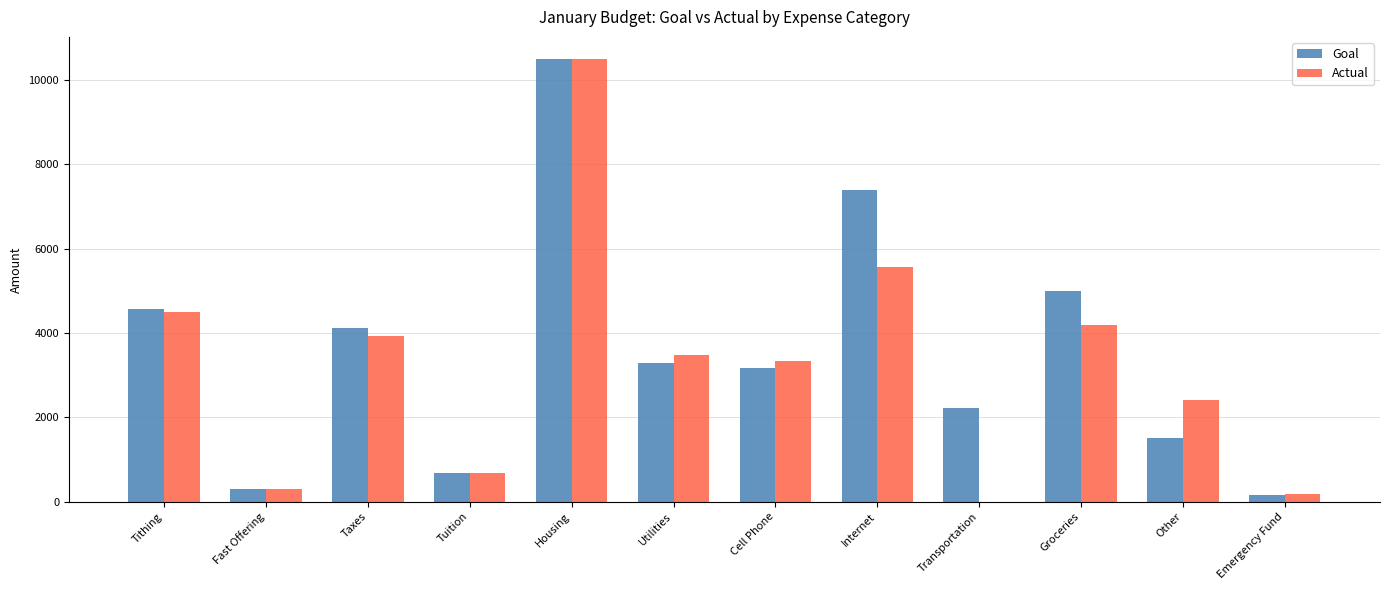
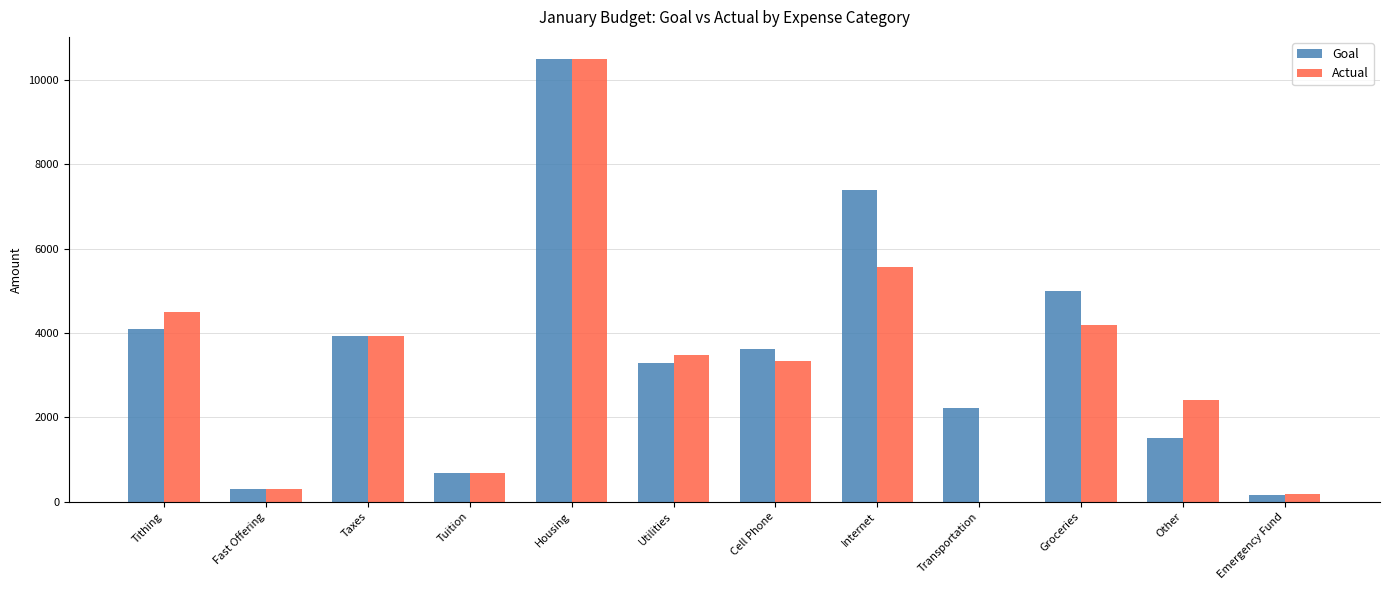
  {
    "Goal": {
-     "Tithing": 4600,
+     "Tithing": 4100,
      "Fast Offering": 300,
-     "Taxes": 4100,
+     "Taxes": 3900,
      "Tuition": 700,
      "Housing": 10500,
      "Utilities": 3300,
-     "Cell Phone": 3200,
+     "Cell Phone": 3600,
      "Internet": 7400,
      "Transportation": 2200,
      "Groceries": 5000,
      "Other": 1500,
      "Emergency Fund": 200
    },
    "Actual": {
      "Tithing": 4500,
      "Fast Offering": 300,
      "Taxes": 3900,
      "Tuition": 700,
      "Housing": 10500,
      "Utilities": 3500,
      "Cell Phone": 3300,
      "Internet": 5600,
      "Transportation": 0,
      "Groceries": 4200,
      "Other": 2400,
      "Emergency Fund": 200
    }
  }
